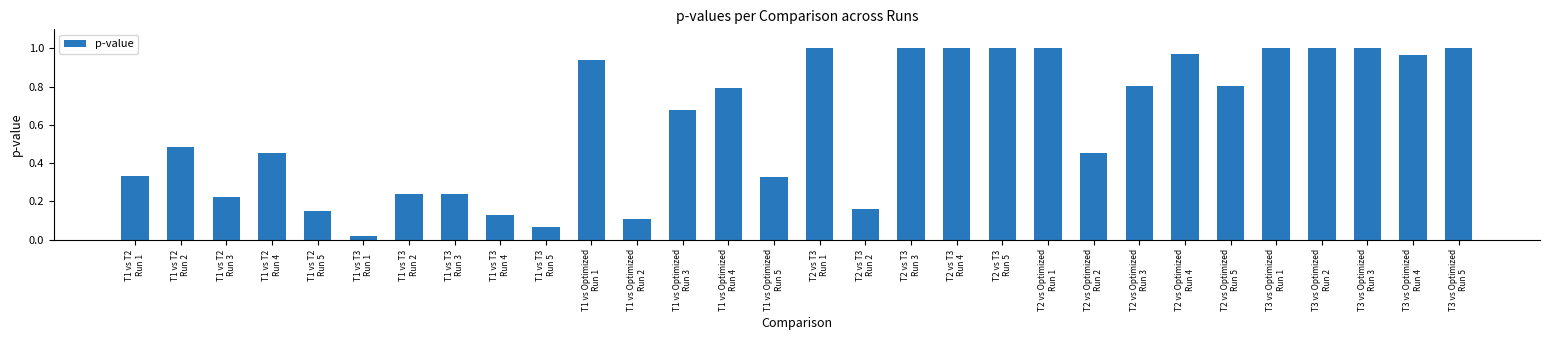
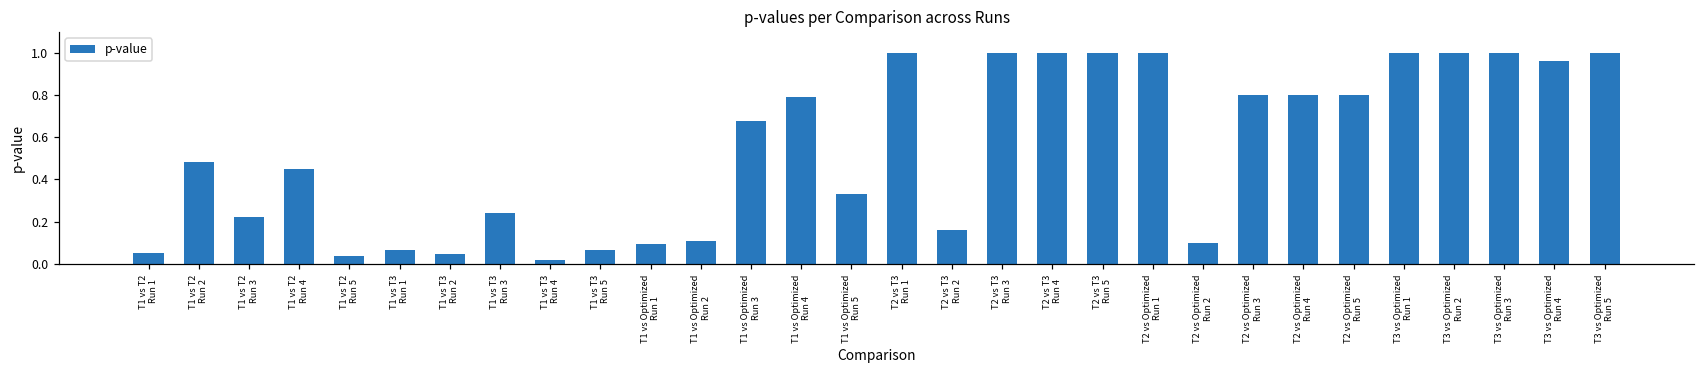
  {
-   "T1 vs T2 Run 1": 0.33,
+   "T1 vs T2 Run 1": 0.05,
    "T1 vs T2 Run 2": 0.48,
    "T1 vs T2 Run 3": 0.22,
    "T1 vs T2 Run 4": 0.45,
-   "T1 vs T2 Run 5": 0.15,
-   "T1 vs T3 Run 1": 0.02,
-   "T1 vs T3 Run 2": 0.24,
+   "T1 vs T2 Run 5": 0.03,
+   "T1 vs T3 Run 1": 0.06,
+   "T1 vs T3 Run 2": 0.04,
    "T1 vs T3 Run 3": 0.24,
-   "T1 vs T3 Run 4": 0.13,
+   "T1 vs T3 Run 4": 0.01,
    "T1 vs T3 Run 5": 0.06,
-   "T1 vs Optimized Run 1": 0.94,
+   "T1 vs Optimized Run 1": 0.09,
    "T1 vs Optimized Run 2": 0.11,
    "T1 vs Optimized Run 3": 0.68,
    "T1 vs Optimized Run 4": 0.79,
    "T1 vs Optimized Run 5": 0.33,
    "T2 vs T3 Run 1": 1.00,
    "T2 vs T3 Run 2": 0.16,
    "T2 vs T3 Run 3": 1.00,
    "T2 vs T3 Run 4": 1.00,
    "T2 vs T3 Run 5": 1.00,
    "T2 vs Optimized Run 1": 1.00,
-   "T2 vs Optimized Run 2": 0.45,
+   "T2 vs Optimized Run 2": 0.10,
    "T2 vs Optimized Run 3": 0.80,
-   "T2 vs Optimized Run 4": 0.97,
+   "T2 vs Optimized Run 4": 0.80,
    "T2 vs Optimized Run 5": 0.80,
    "T3 vs Optimized Run 1": 1.00,
    "T3 vs Optimized Run 2": 1.00,
    "T3 vs Optimized Run 3": 1.00,
    "T3 vs Optimized Run 4": 0.96,
    "T3 vs Optimized Run 5": 1.00
  }
